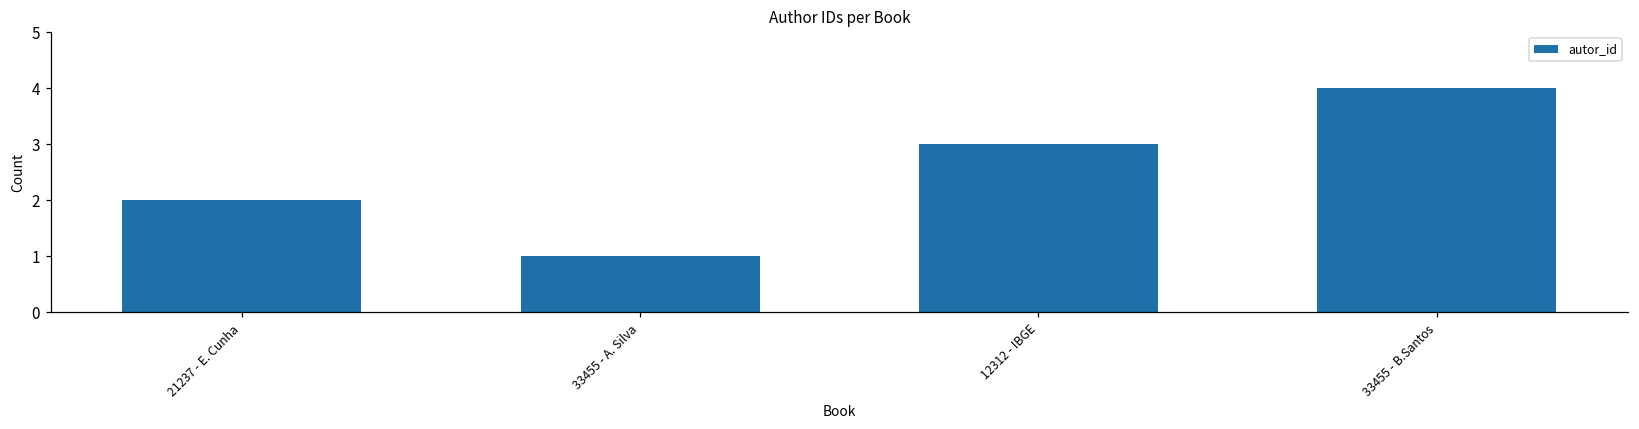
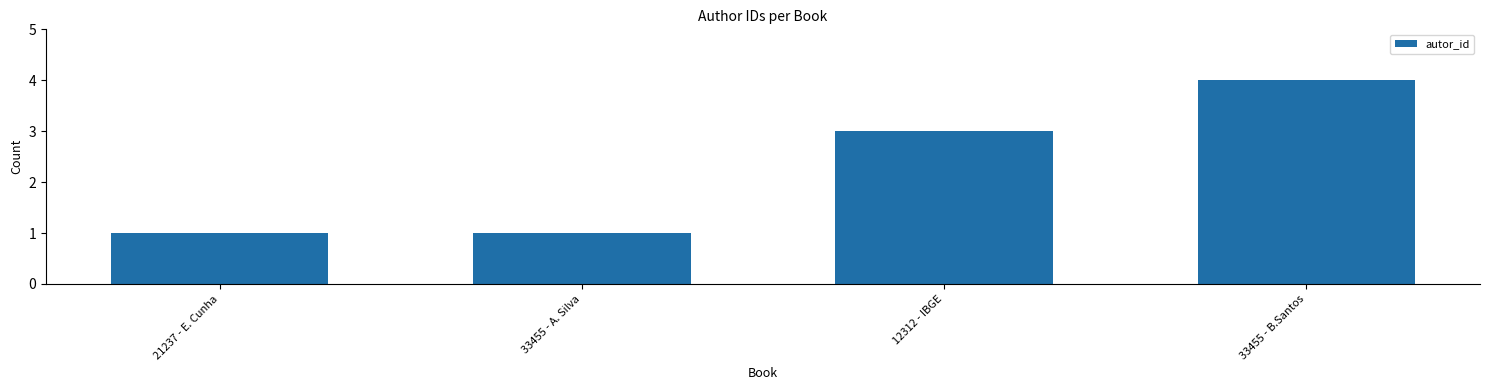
  {
-   "21237 - E. Cunha": 2,
+   "21237 - E. Cunha": 1,
    "33455 - A. Silva": 1,
    "12312 - IBGE": 3,
    "33455 - B.Santos": 4
  }
